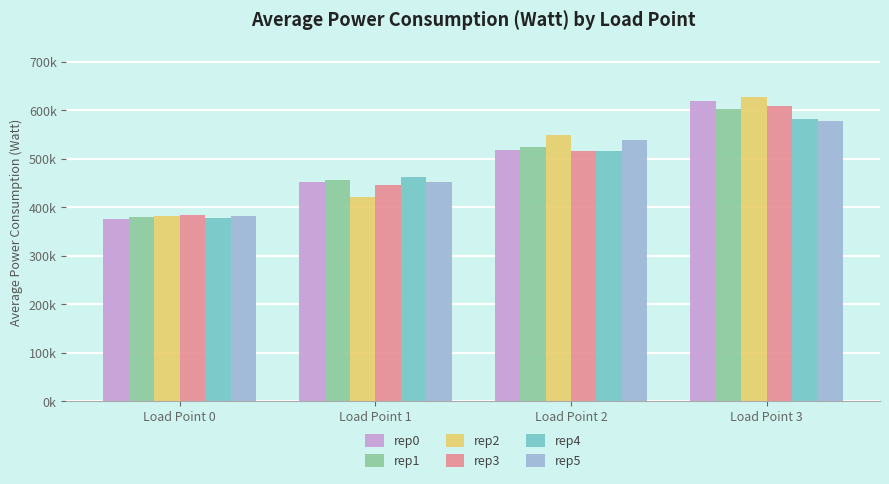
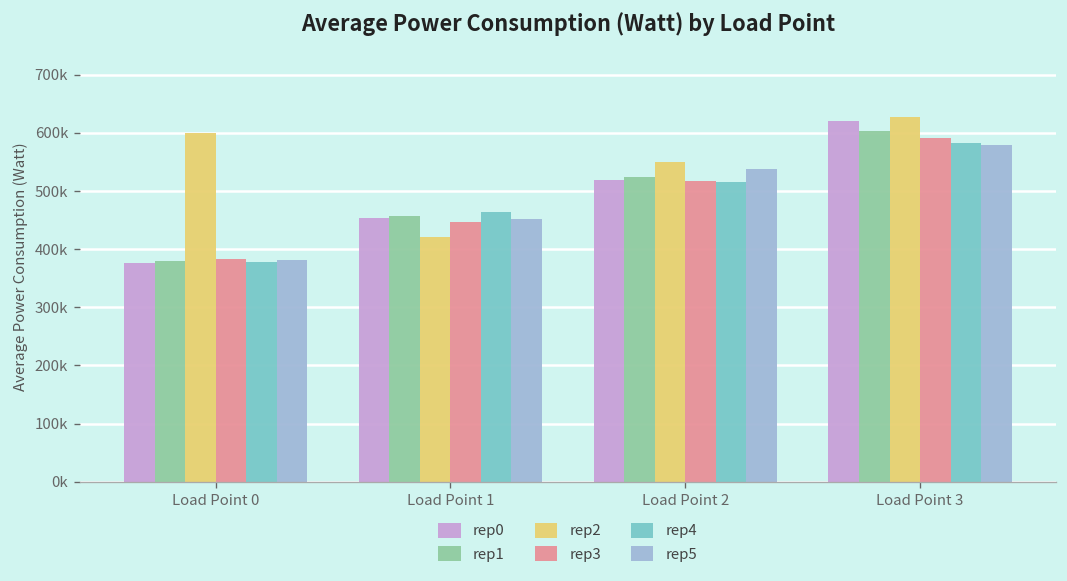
  {
    "rep2": {
-     "Load Point 0": 380000,
+     "Load Point 0": 600000,
      "Load Point 1": 420000,
      "Load Point 2": 550000,
      "Load Point 3": 630000
    },
    "rep3": {
      "Load Point 0": 380000,
      "Load Point 1": 450000,
      "Load Point 2": 520000,
-     "Load Point 3": 610000
+     "Load Point 3": 590000
    }
  }
